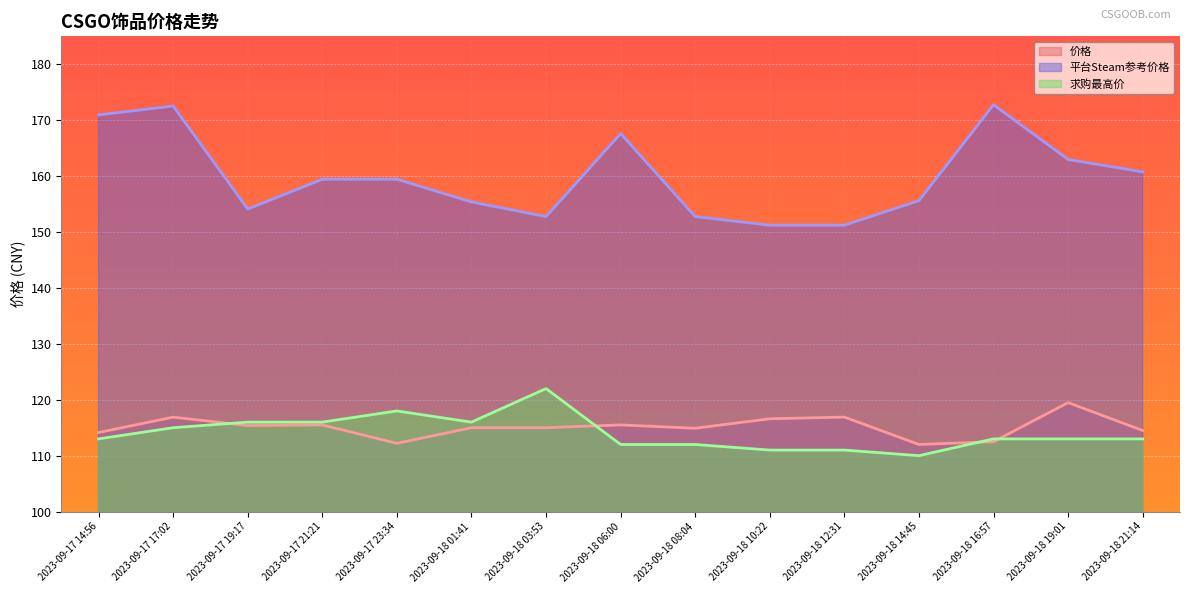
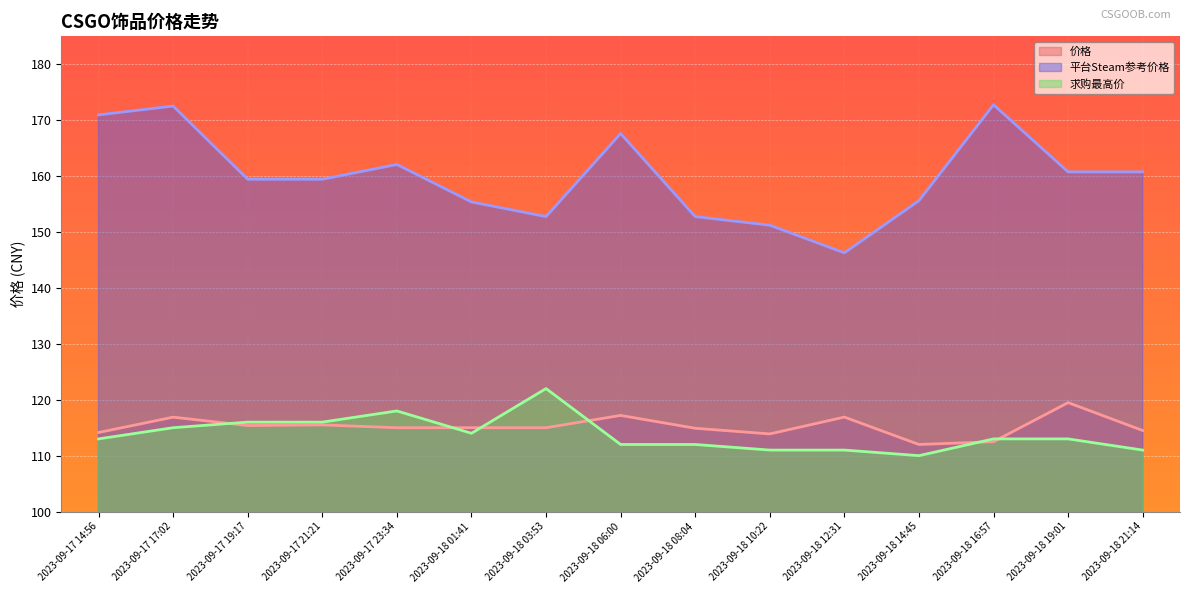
  {
    "价格": {
      "2023-09-17 14:56": 114,
      "2023-09-17 17:02": 117,
      "2023-09-17 19:17": 115,
      "2023-09-17 21:21": 116,
-     "2023-09-17 23:34": 112,
+     "2023-09-17 23:34": 115,
      "2023-09-18 01:41": 115,
      "2023-09-18 03:53": 115,
-     "2023-09-18 06:00": 116,
+     "2023-09-18 06:00": 117,
      "2023-09-18 08:04": 115,
-     "2023-09-18 10:22": 117,
+     "2023-09-18 10:22": 114,
      "2023-09-18 12:31": 117,
      "2023-09-18 14:45": 112,
      "2023-09-18 16:57": 113,
      "2023-09-18 19:01": 119,
      "2023-09-18 21:14": 115
    },
    "平台Steam参考价格": {
      "2023-09-17 14:56": 171,
      "2023-09-17 17:02": 173,
-     "2023-09-17 19:17": 154,
+     "2023-09-17 19:17": 159,
      "2023-09-17 21:21": 159,
-     "2023-09-17 23:34": 159,
+     "2023-09-17 23:34": 162,
      "2023-09-18 01:41": 155,
      "2023-09-18 03:53": 153,
      "2023-09-18 06:00": 168,
      "2023-09-18 08:04": 153,
      "2023-09-18 10:22": 151,
-     "2023-09-18 12:31": 151,
+     "2023-09-18 12:31": 146,
      "2023-09-18 14:45": 156,
      "2023-09-18 16:57": 173,
-     "2023-09-18 19:01": 163,
+     "2023-09-18 19:01": 161,
      "2023-09-18 21:14": 161
    },
    "求购最高价": {
      "2023-09-17 14:56": 113,
      "2023-09-17 17:02": 115,
      "2023-09-17 19:17": 116,
      "2023-09-17 21:21": 116,
      "2023-09-17 23:34": 118,
-     "2023-09-18 01:41": 116,
+     "2023-09-18 01:41": 114,
      "2023-09-18 03:53": 122,
      "2023-09-18 06:00": 112,
      "2023-09-18 08:04": 112,
      "2023-09-18 10:22": 111,
      "2023-09-18 12:31": 111,
      "2023-09-18 14:45": 110,
      "2023-09-18 16:57": 113,
      "2023-09-18 19:01": 113,
-     "2023-09-18 21:14": 113
+     "2023-09-18 21:14": 111
    }
  }
